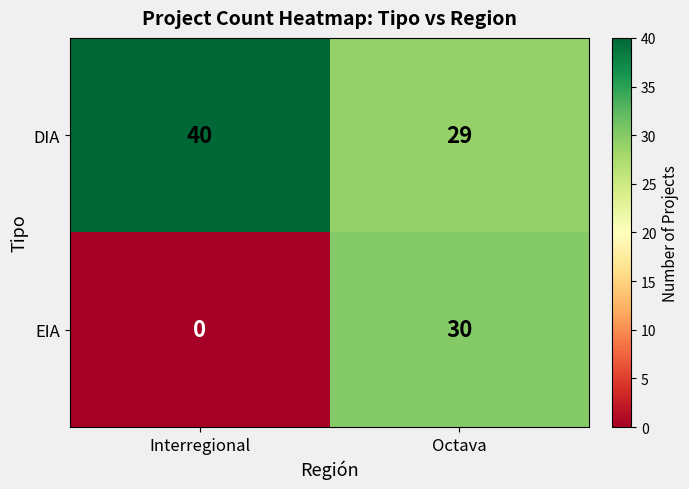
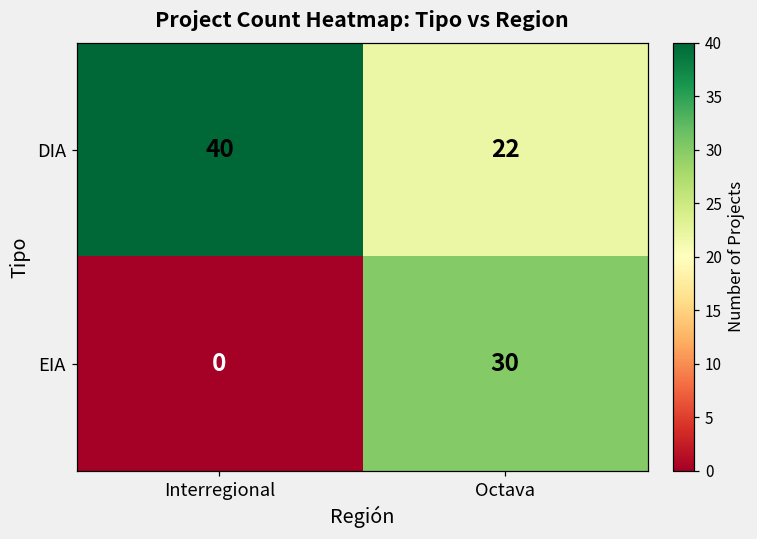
  {
    "DIA": {
      "Interregional": 40,
-     "Octava": 29
+     "Octava": 22
    },
    "EIA": {
      "Interregional": 0,
      "Octava": 30
    }
  }
